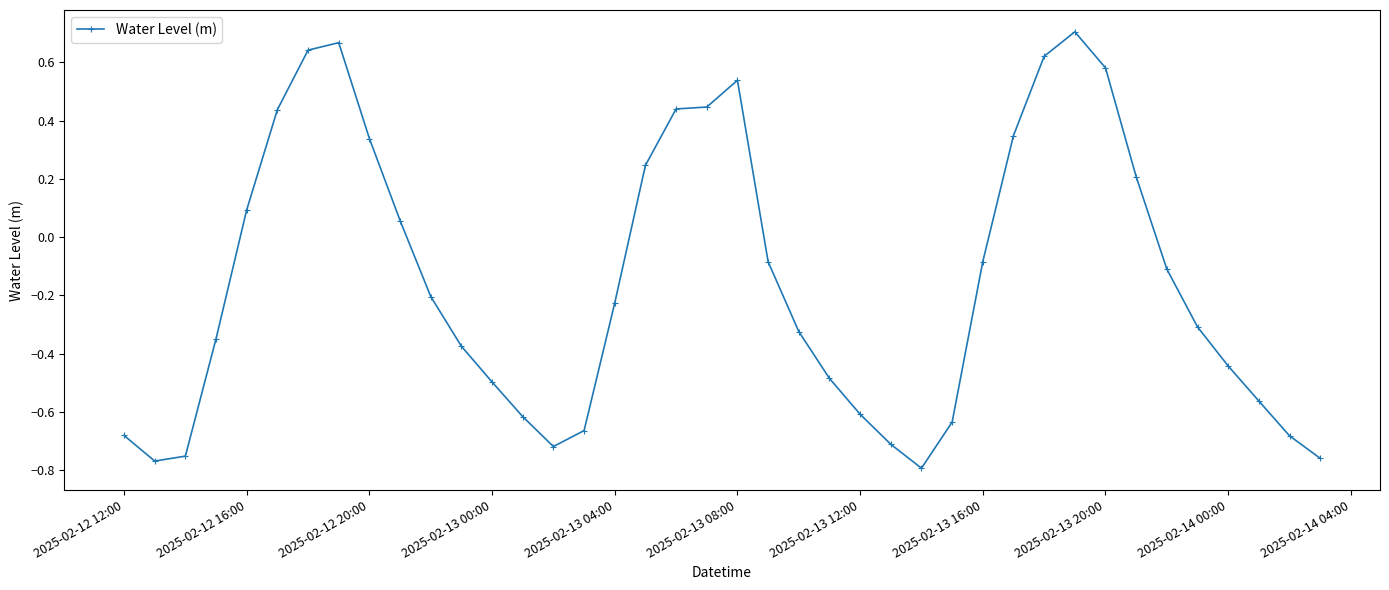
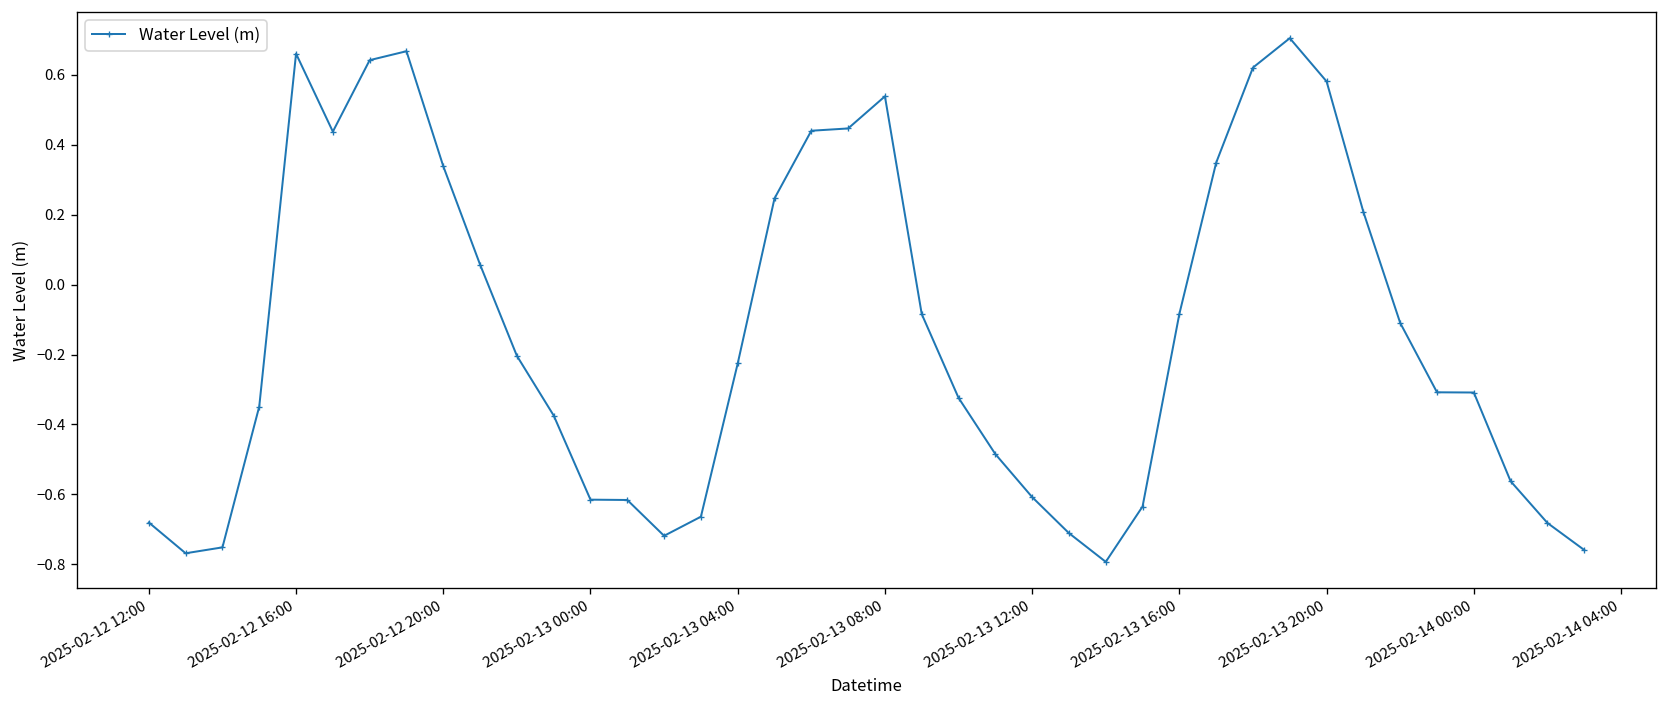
  {
    "2025-02-12 12:00": -0.68,
-   "2025-02-12 16:00": 0.09,
+   "2025-02-12 16:00": 0.66,
    "2025-02-12 20:00": 0.34,
-   "2025-02-13 00:00": -0.50,
+   "2025-02-13 00:00": -0.61,
    "2025-02-13 04:00": -0.23,
    "2025-02-13 08:00": 0.54,
    "2025-02-13 12:00": -0.61,
    "2025-02-13 16:00": -0.08,
    "2025-02-13 20:00": 0.58,
-   "2025-02-14 00:00": -0.44
+   "2025-02-14 00:00": -0.31
  }
